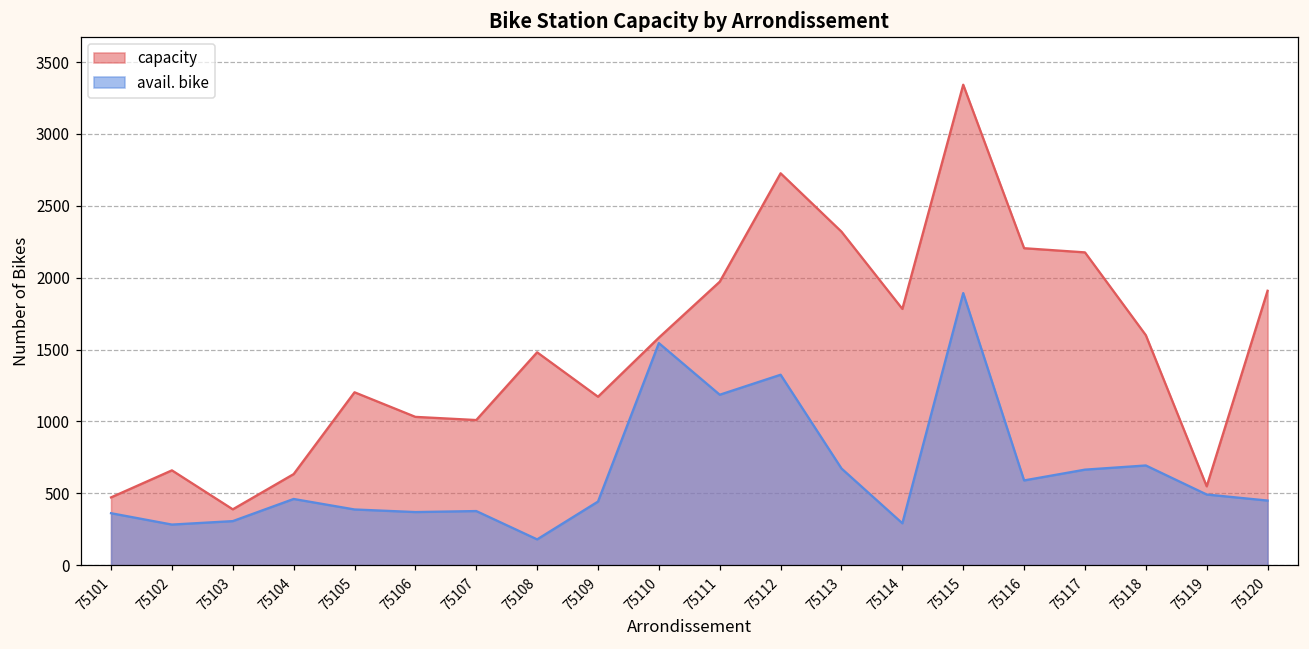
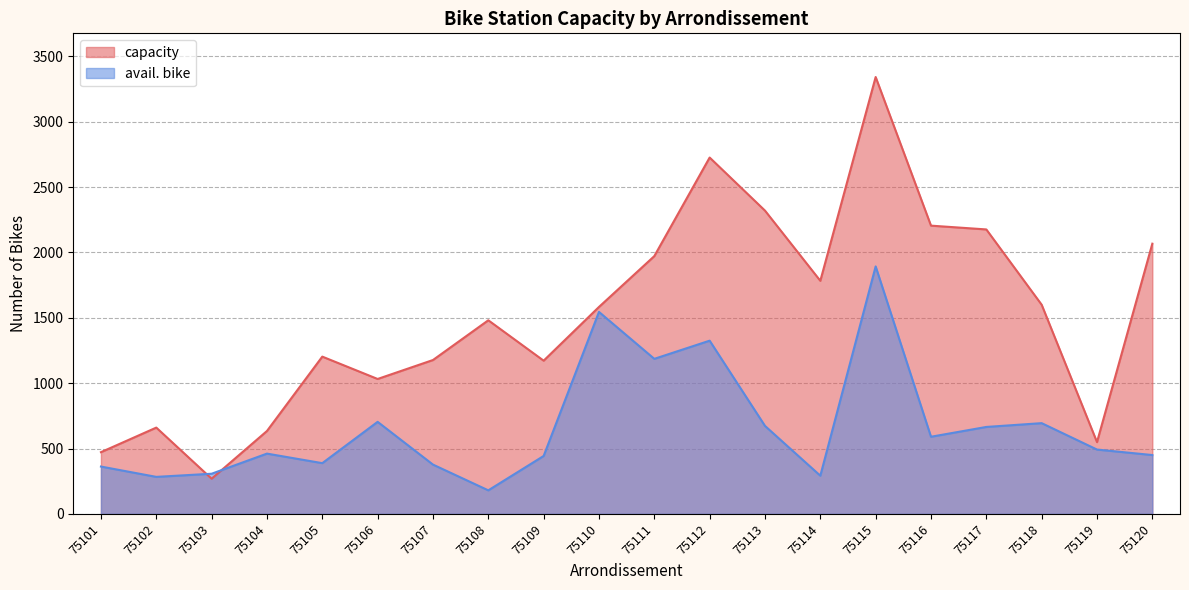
  {
    "capacity": {
      "75101": 470,
      "75102": 660,
-     "75103": 390,
+     "75103": 270,
      "75104": 630,
      "75105": 1200,
      "75106": 1030,
-     "75107": 1010,
+     "75107": 1180,
      "75108": 1480,
      "75109": 1170,
      "75110": 1580,
      "75111": 1970,
      "75112": 2730,
      "75113": 2320,
      "75114": 1780,
      "75115": 3340,
      "75116": 2210,
      "75117": 2180,
      "75118": 1600,
      "75119": 550,
-     "75120": 1910
+     "75120": 2070
    },
    "avail. bike": {
      "75101": 360,
      "75102": 280,
      "75103": 310,
      "75104": 460,
      "75105": 390,
-     "75106": 370,
+     "75106": 700,
      "75107": 380,
      "75108": 180,
      "75109": 440,
      "75110": 1550,
      "75111": 1190,
      "75112": 1330,
      "75113": 670,
      "75114": 290,
      "75115": 1890,
      "75116": 590,
      "75117": 670,
      "75118": 690,
      "75119": 490,
      "75120": 450
    }
  }
